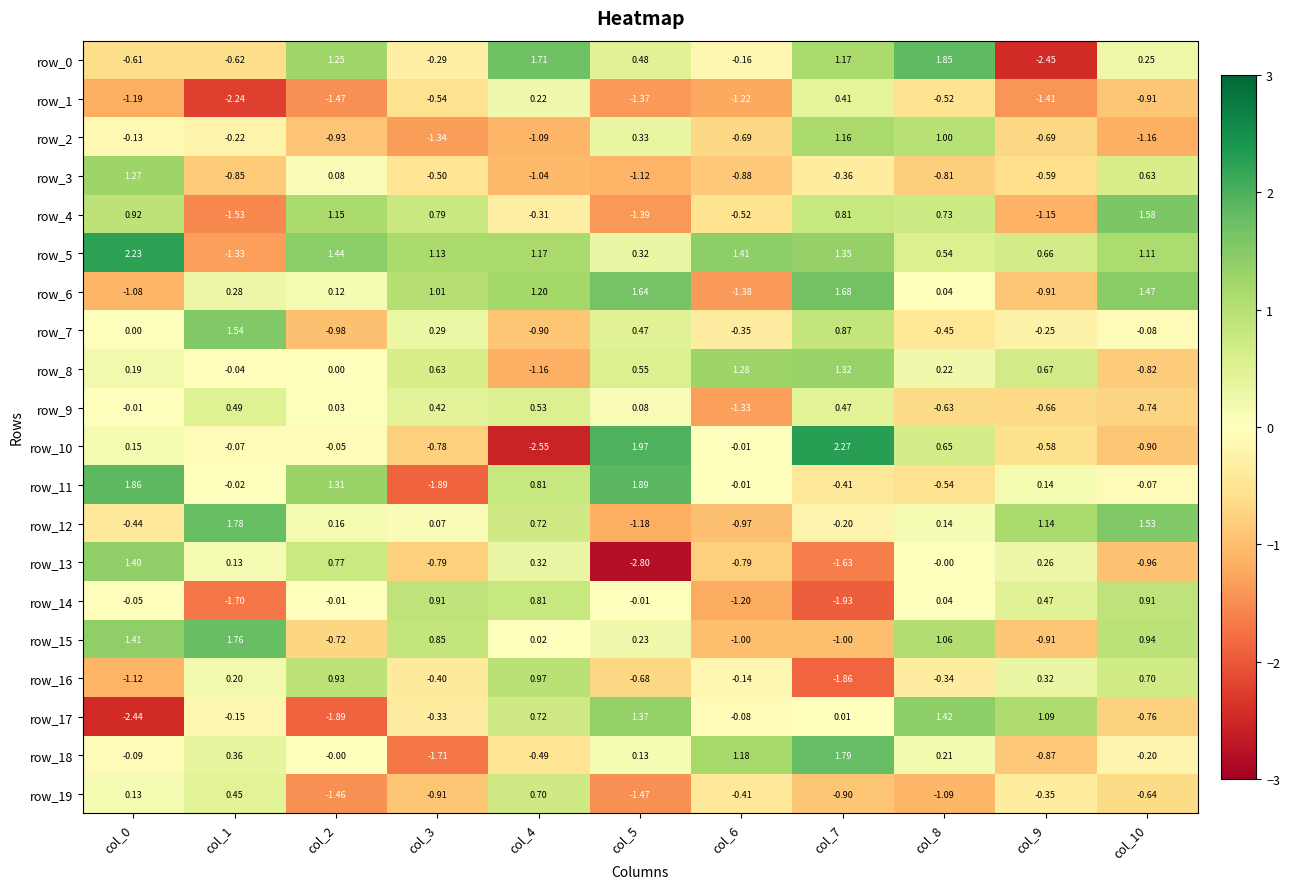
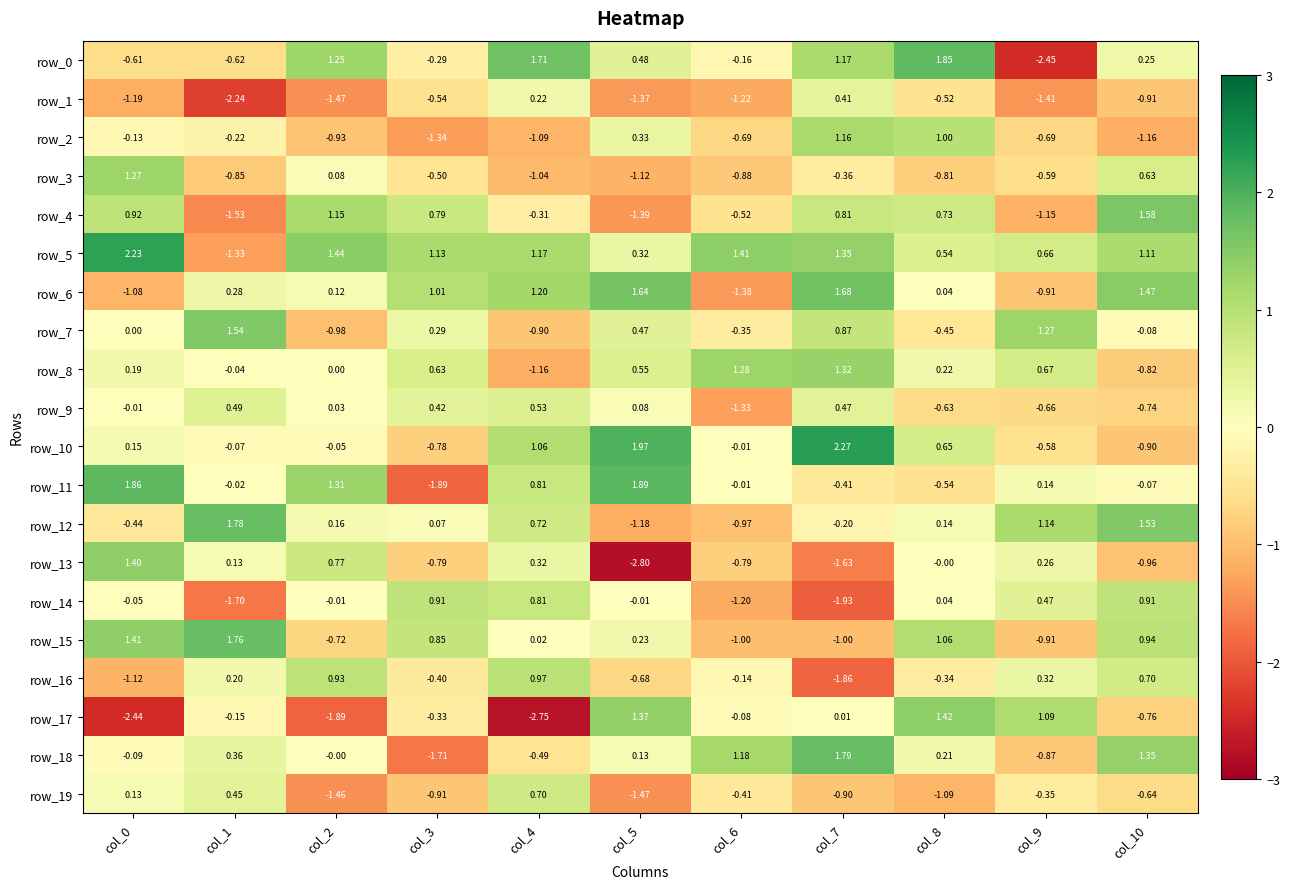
  {
    "row_7": {
      "col_0": 0.00,
      "col_1": 1.54,
      "col_2": -0.98,
      "col_3": 0.29,
      "col_4": -0.90,
      "col_5": 0.47,
      "col_6": -0.35,
      "col_7": 0.87,
      "col_8": -0.45,
-     "col_9": -0.25,
+     "col_9": 1.27,
      "col_10": -0.08
    },
    "row_10": {
      "col_0": 0.15,
      "col_1": -0.07,
      "col_2": -0.05,
      "col_3": -0.78,
-     "col_4": -2.55,
+     "col_4": 1.06,
      "col_5": 1.97,
      "col_6": -0.01,
      "col_7": 2.27,
      "col_8": 0.65,
      "col_9": -0.58,
      "col_10": -0.90
    },
    "row_17": {
      "col_0": -2.44,
      "col_1": -0.15,
      "col_2": -1.89,
      "col_3": -0.33,
-     "col_4": 0.72,
+     "col_4": -2.75,
      "col_5": 1.37,
      "col_6": -0.08,
      "col_7": 0.01,
      "col_8": 1.42,
      "col_9": 1.09,
      "col_10": -0.76
    },
    "row_18": {
      "col_0": -0.09,
      "col_1": 0.36,
      "col_2": -0.00,
      "col_3": -1.71,
      "col_4": -0.49,
      "col_5": 0.13,
      "col_6": 1.18,
      "col_7": 1.79,
      "col_8": 0.21,
      "col_9": -0.87,
-     "col_10": -0.20
+     "col_10": 1.35
    }
  }
